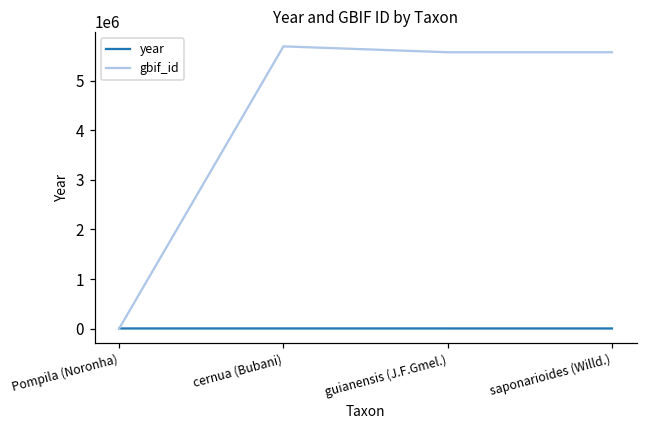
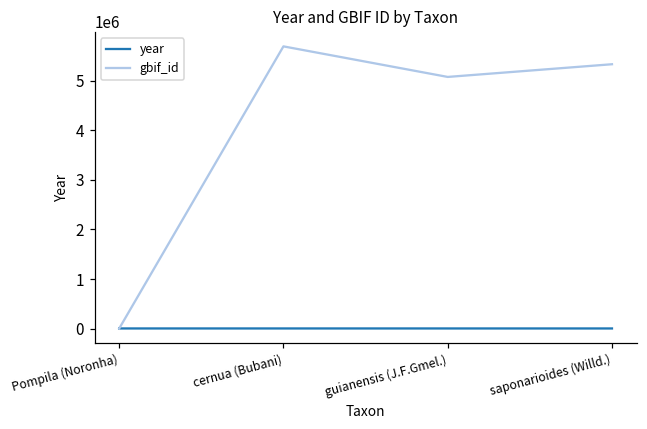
  {
    "year": {
      "cernua (Bubani)": 0,
      "guianensis (J.F.Gmel.)": 0,
      "saponarioides (Willd.)": 0
    },
    "gbif_id": {
      "cernua (Bubani)": 5700000,
-     "guianensis (J.F.Gmel.)": 5600000,
-     "saponarioides (Willd.)": 5600000
+     "guianensis (J.F.Gmel.)": 5100000,
+     "saponarioides (Willd.)": 5300000
    }
  }
